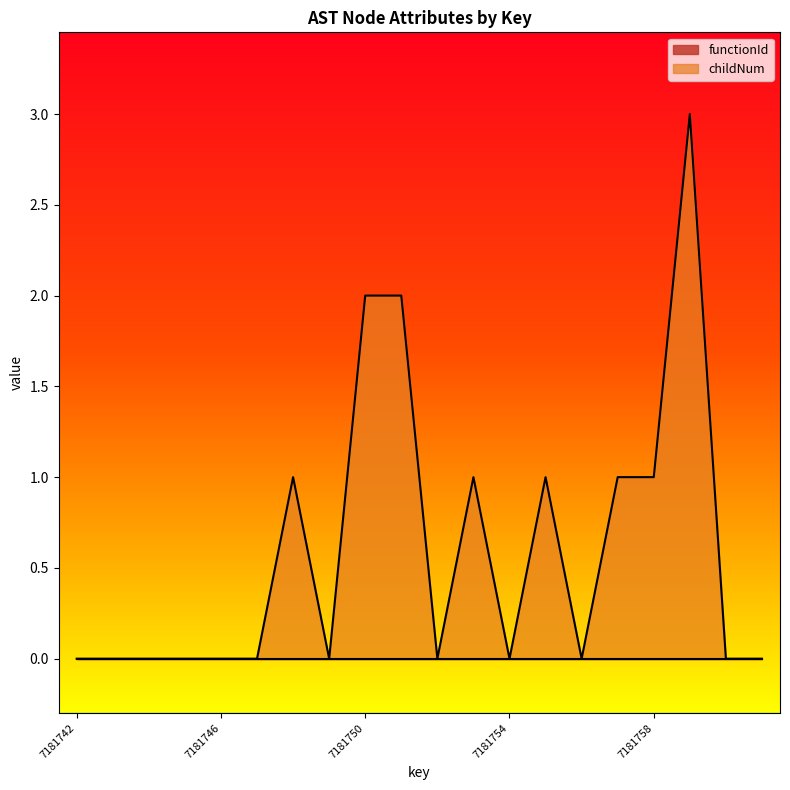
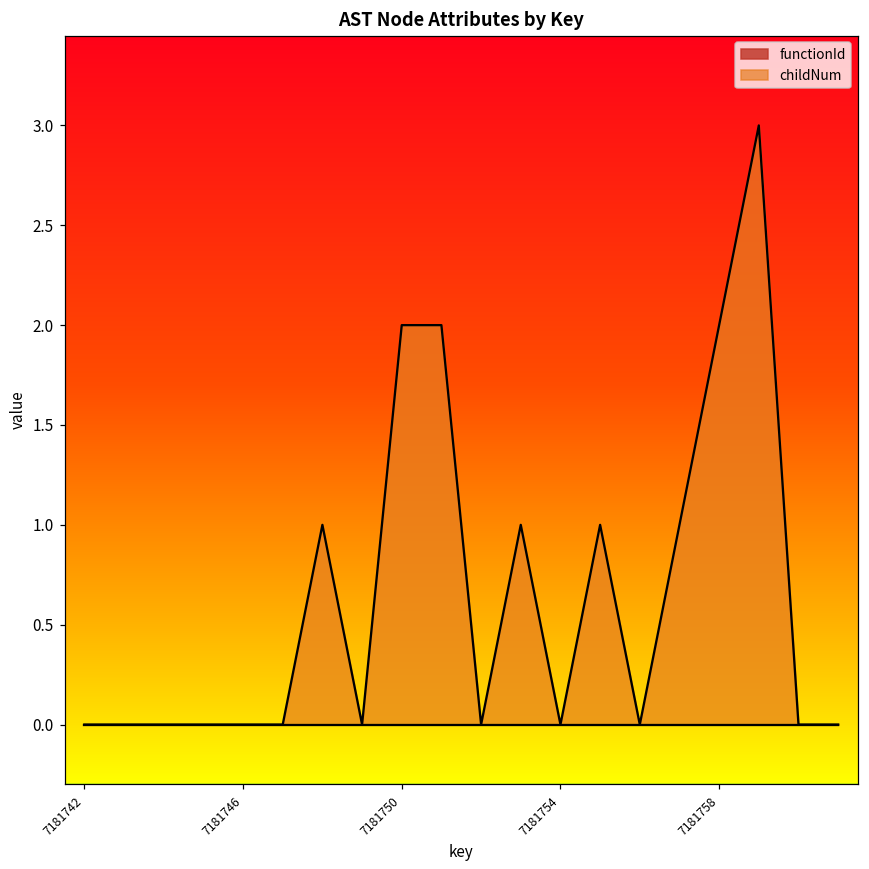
  {
    "functionId": {
      "7181750": 0,
      "7181758": 0
    },
    "childNum": {
      "7181750": 2,
-     "7181758": 1
+     "7181758": 2
    }
  }
